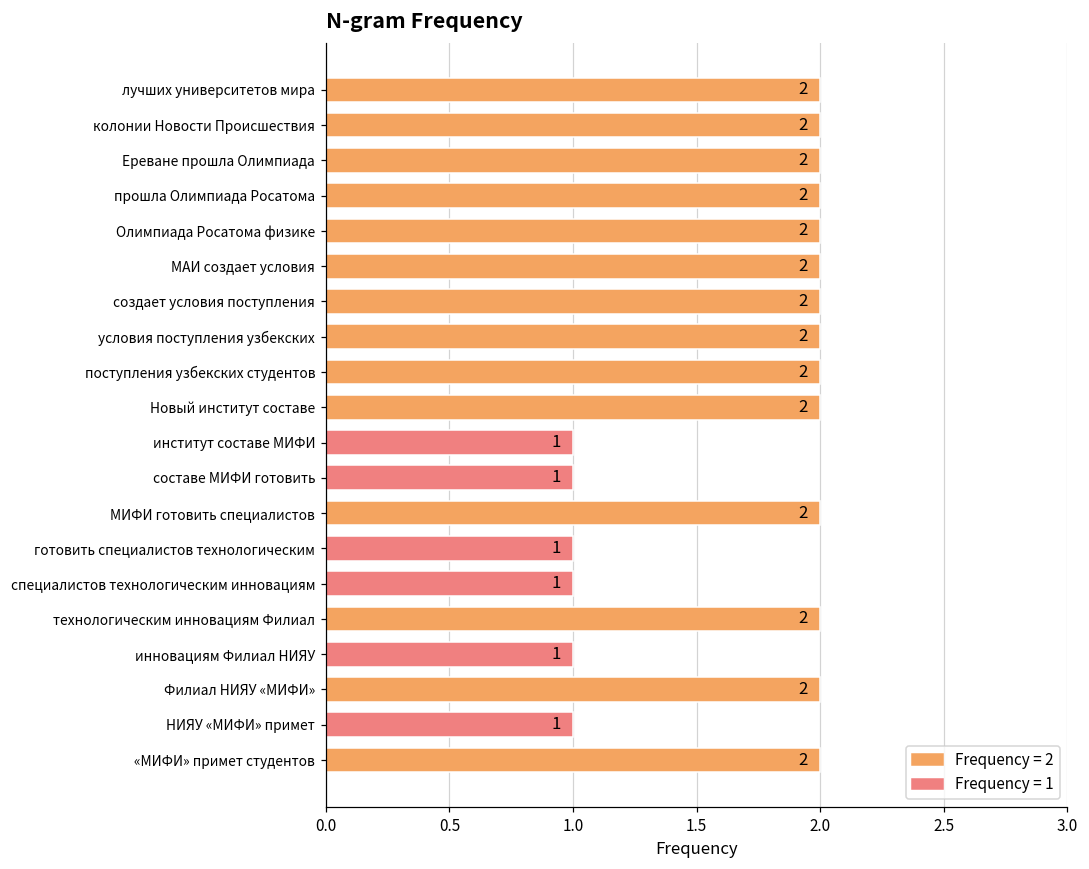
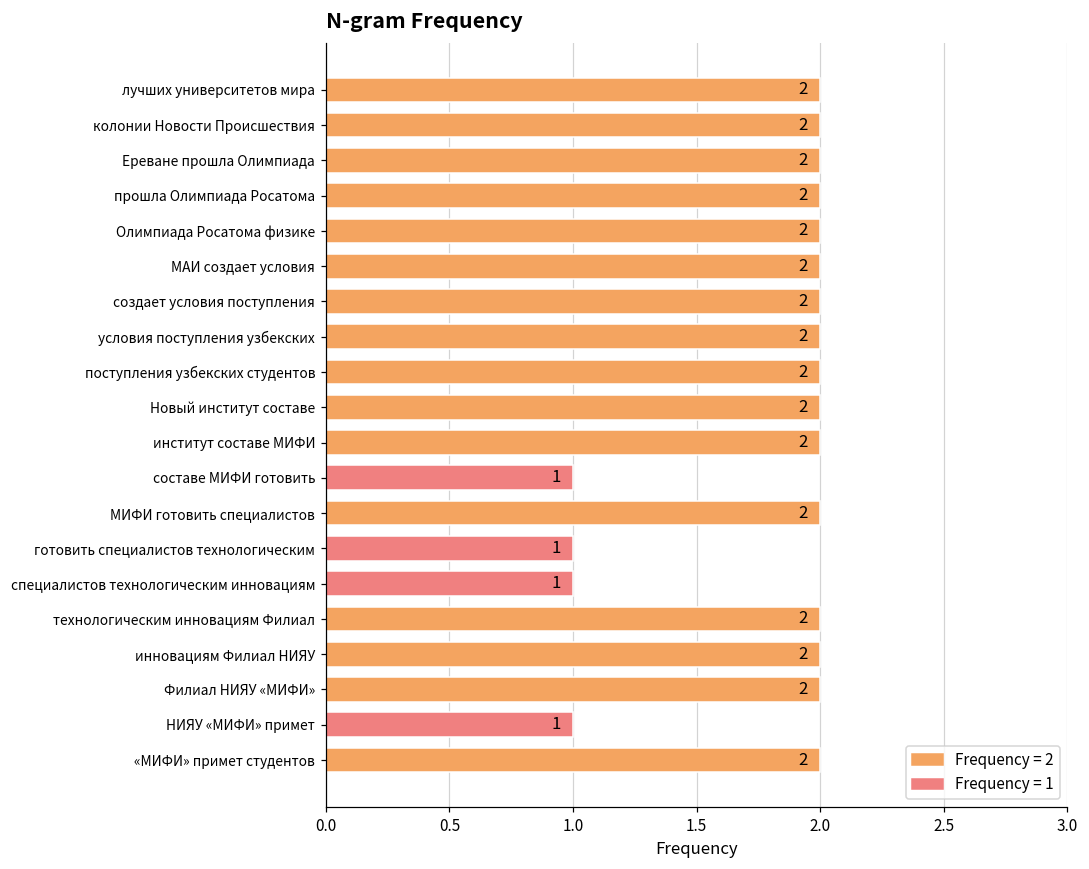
  {
    "лучших университетов мира": 2,
    "колонии Новости Происшествия": 2,
    "Ереване прошла Олимпиада": 2,
    "прошла Олимпиада Росатома": 2,
    "Олимпиада Росатома физике": 2,
    "МАИ создает условия": 2,
    "создает условия поступления": 2,
    "условия поступления узбекских": 2,
    "поступления узбекских студентов": 2,
    "Новый институт составе": 2,
-   "институт составе МИФИ": 1,
+   "институт составе МИФИ": 2,
    "составе МИФИ готовить": 1,
    "МИФИ готовить специалистов": 2,
    "готовить специалистов технологическим": 1,
    "специалистов технологическим инновациям": 1,
    "технологическим инновациям Филиал": 2,
-   "инновациям Филиал НИЯУ": 1,
+   "инновациям Филиал НИЯУ": 2,
    "Филиал НИЯУ «МИФИ»": 2,
    "НИЯУ «МИФИ» примет": 1,
    "«МИФИ» примет студентов": 2
  }
